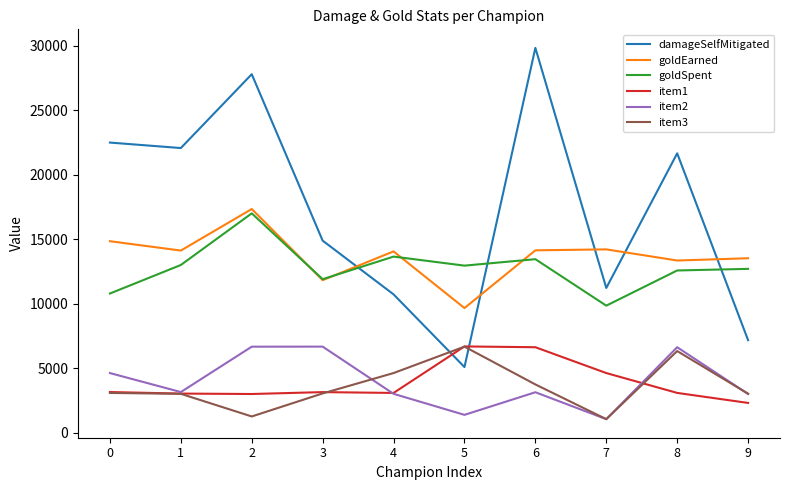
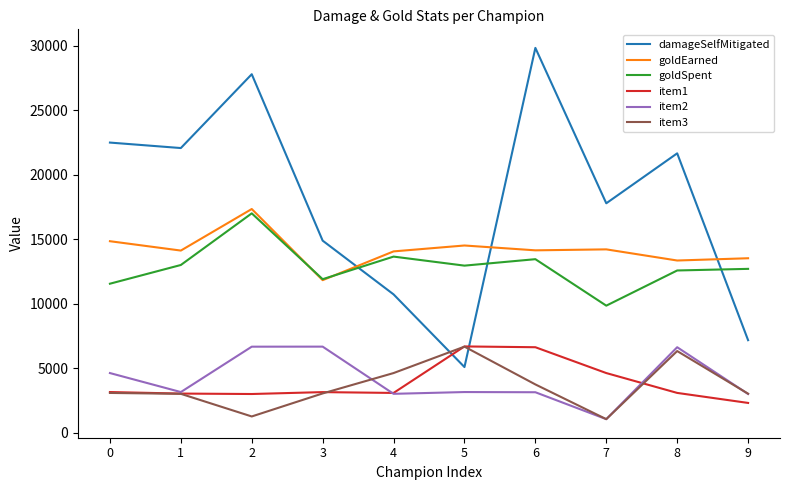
  {
    "damageSelfMitigated": {
      "0": 22500,
      "1": 22100,
      "2": 27800,
      "3": 14900,
      "4": 10700,
      "5": 5100,
      "6": 29800,
-     "7": 11200,
+     "7": 17800,
      "8": 21600,
      "9": 7200
    },
    "goldEarned": {
      "0": 14800,
      "1": 14100,
      "2": 17300,
      "4": 14100,
-     "5": 9700,
+     "5": 14500,
      "6": 14100,
      "7": 14200,
      "8": 13300,
      "9": 13500
    },
    "goldSpent": {
-     "0": 10800,
+     "0": 11600,
      "1": 13000,
      "2": 17000,
      "4": 13700,
      "5": 13000,
      "6": 13500,
      "7": 9900,
      "8": 12600,
      "9": 12700
    },
    "item1": {
      "2": 3000,
      "6": 6600,
      "7": 4600,
      "8": 3100,
      "9": 2300
    },
    "item2": {
      "0": 4600,
      "2": 6700,
      "3": 6700,
-     "5": 1400,
+     "5": 3200,
      "6": 3100,
      "8": 6600
    },
    "item3": {
      "2": 1300,
      "4": 4600,
      "6": 3700,
      "8": 6300
    }
  }
